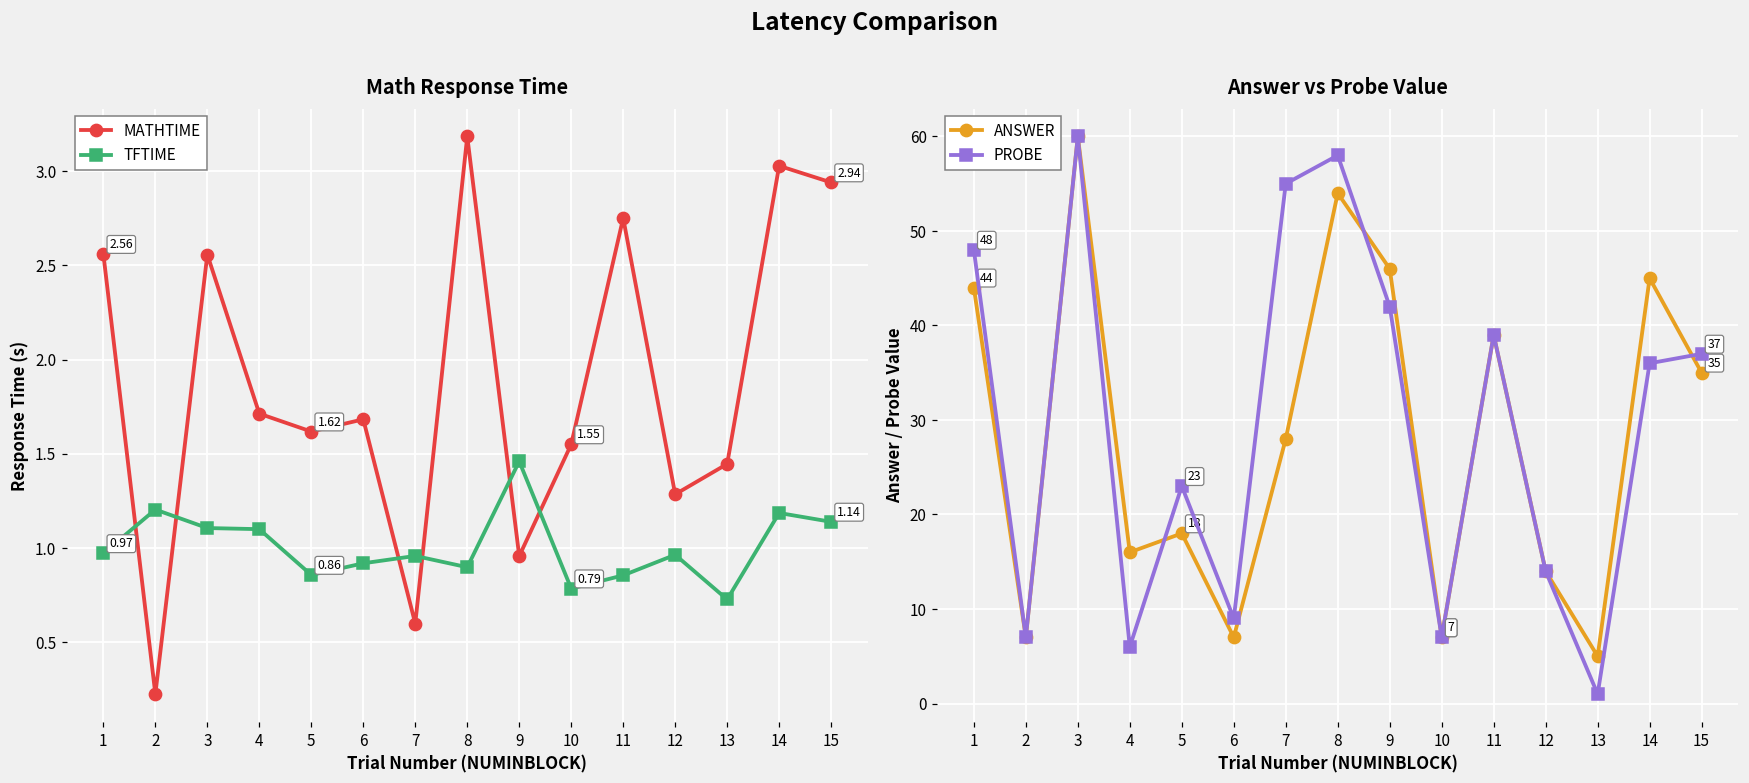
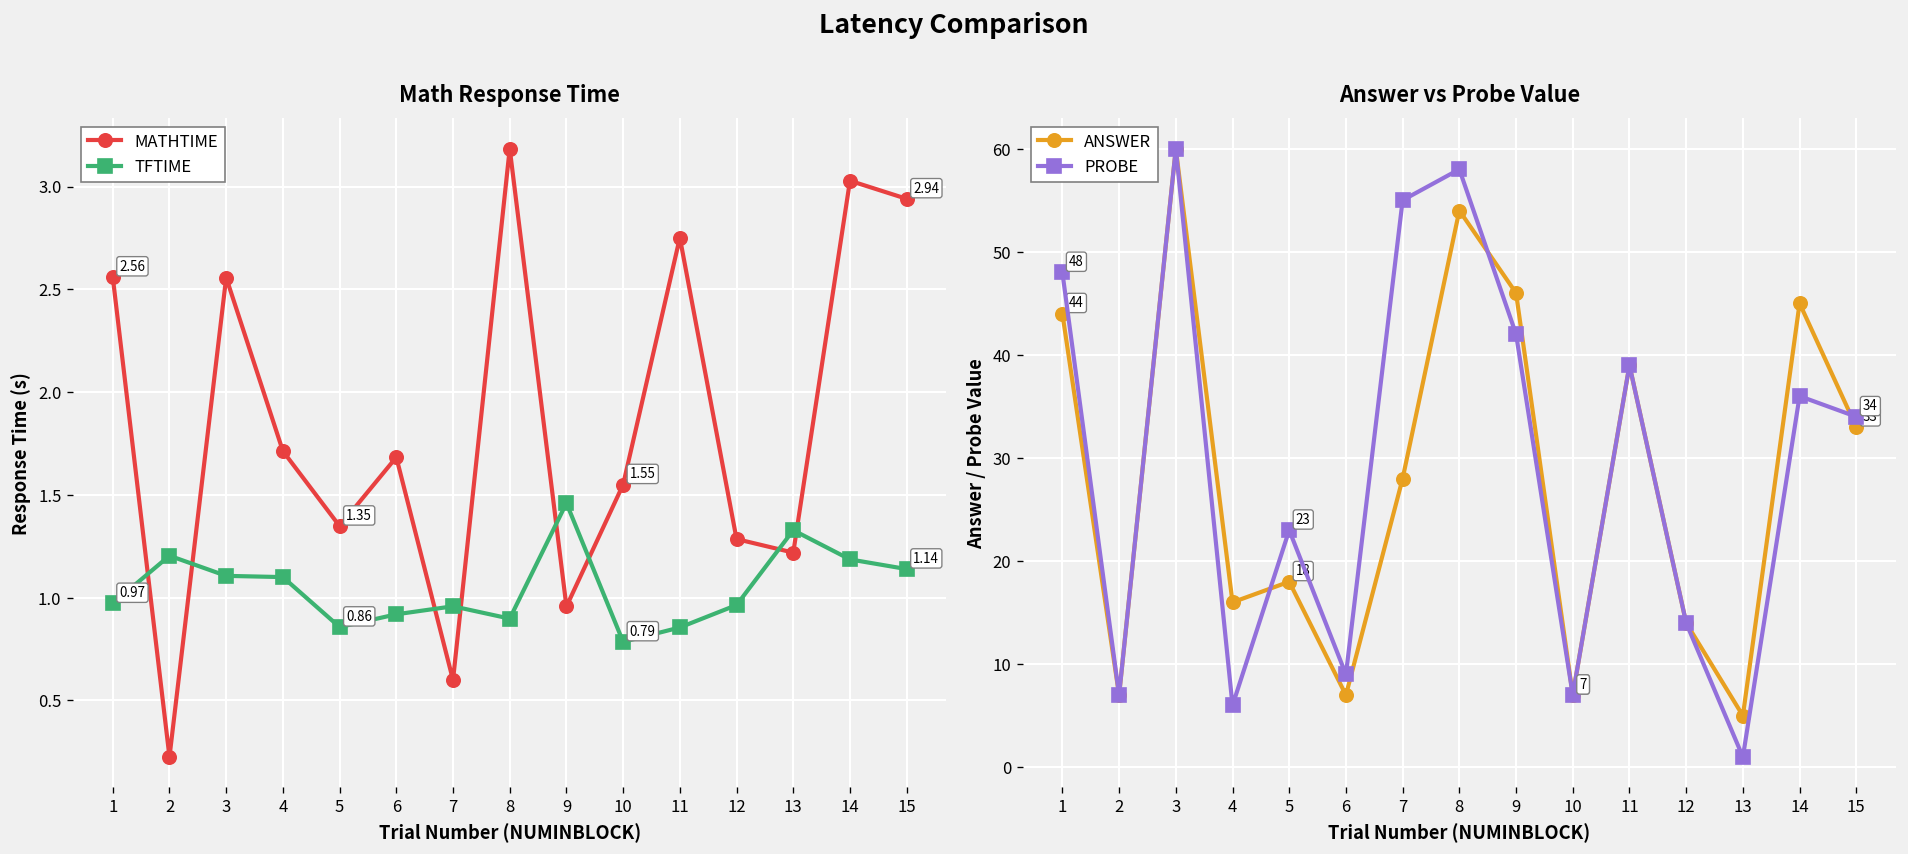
  {
    "Math Response Time": {
      "MATHTIME": {
-       "5": 1.62,
-       "13": 1.45
+       "5": 1.35,
+       "13": 1.22
      },
      "TFTIME": {
        "2": 1.20,
        "3": 1.11,
        "4": 1.10,
        "6": 0.92,
        "7": 0.96,
        "8": 0.90,
        "9": 1.46,
        "11": 0.86,
        "12": 0.96,
-       "13": 0.73,
+       "13": 1.33,
        "14": 1.19
      }
    },
    "Answer vs Probe Value": {
      "ANSWER": {
-       "15": 35
+       "15": 33
      },
      "PROBE": {
-       "15": 37
+       "15": 34
      }
    }
  }
